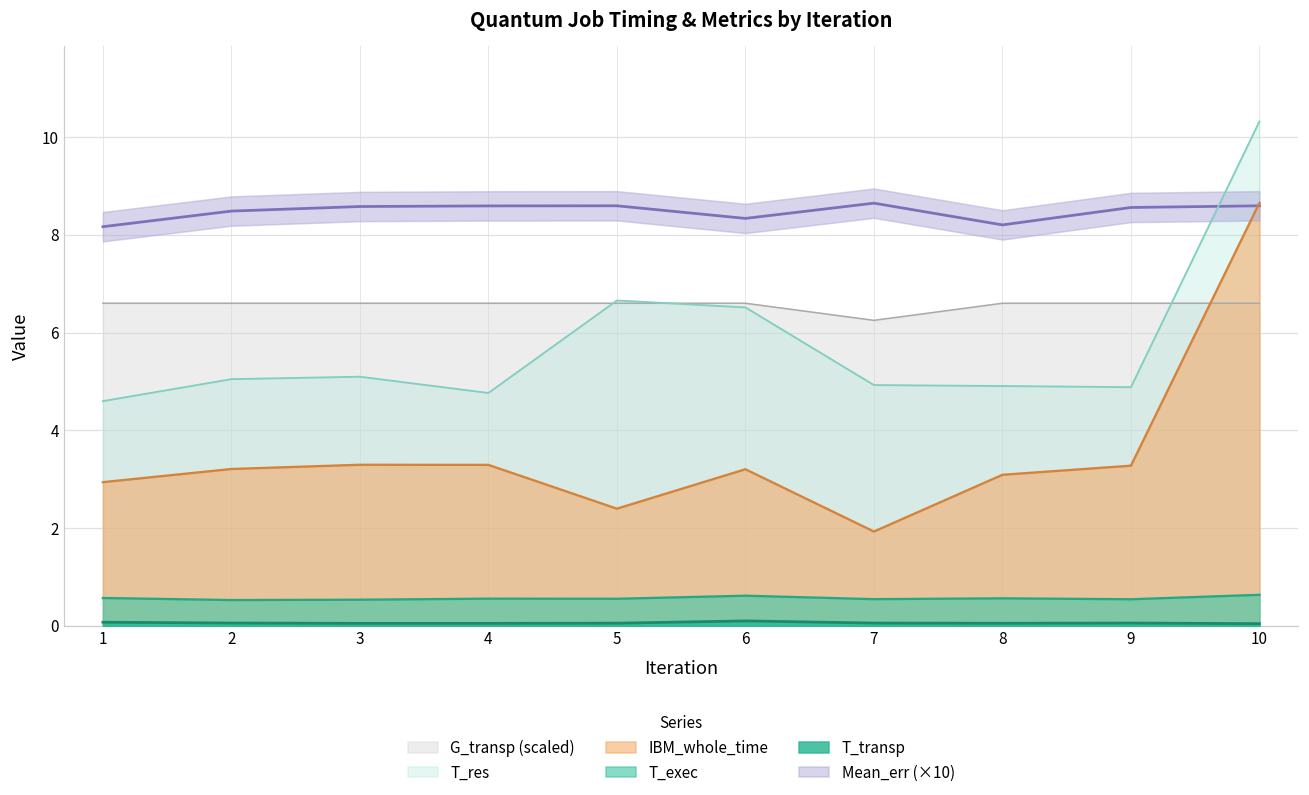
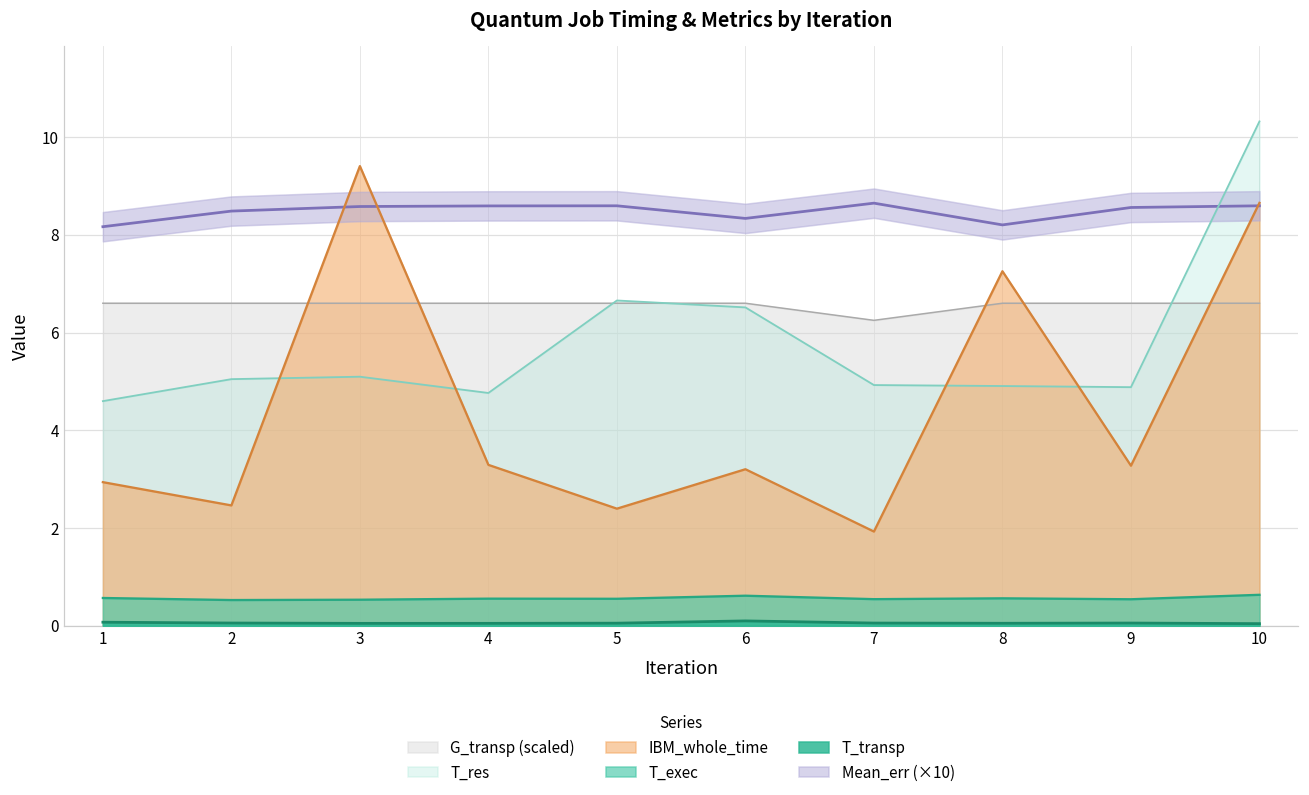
  {
    "IBM_whole_time": {
      "1": 2.9,
-     "2": 3.2,
-     "3": 3.3,
+     "2": 2.5,
+     "3": 9.4,
      "4": 3.3,
      "5": 2.4,
      "6": 3.2,
      "7": 1.9,
-     "8": 3.1,
+     "8": 7.3,
      "9": 3.3,
      "10": 8.7
    }
  }
